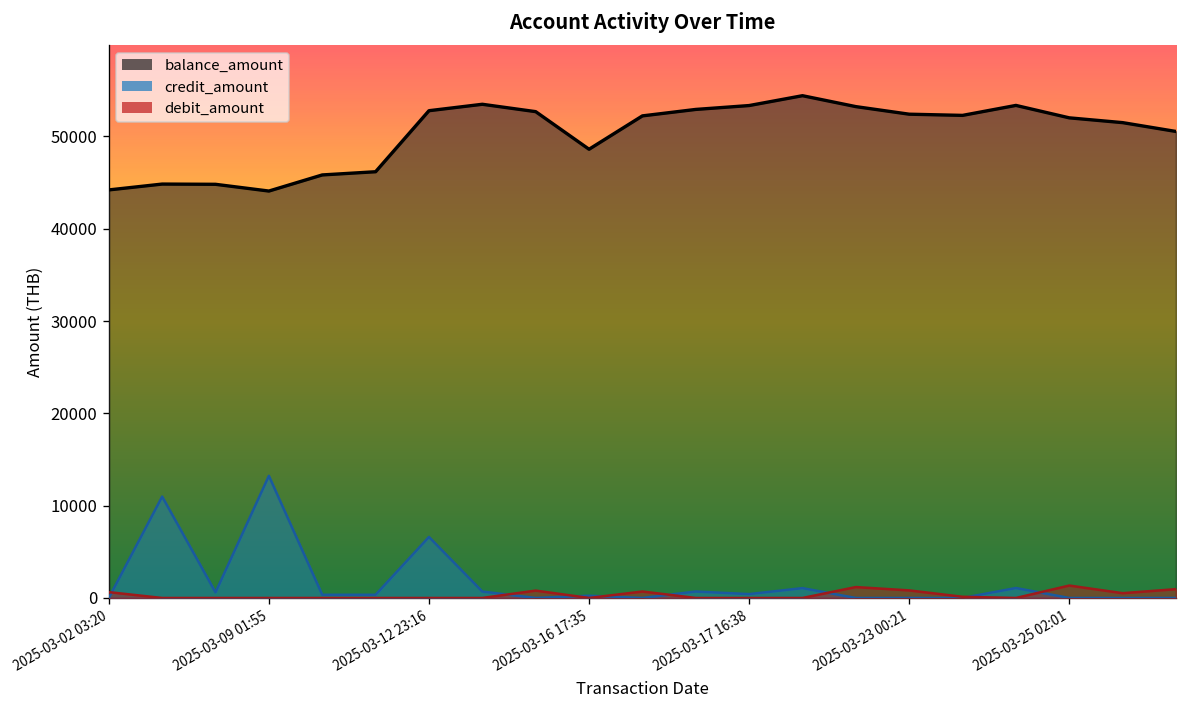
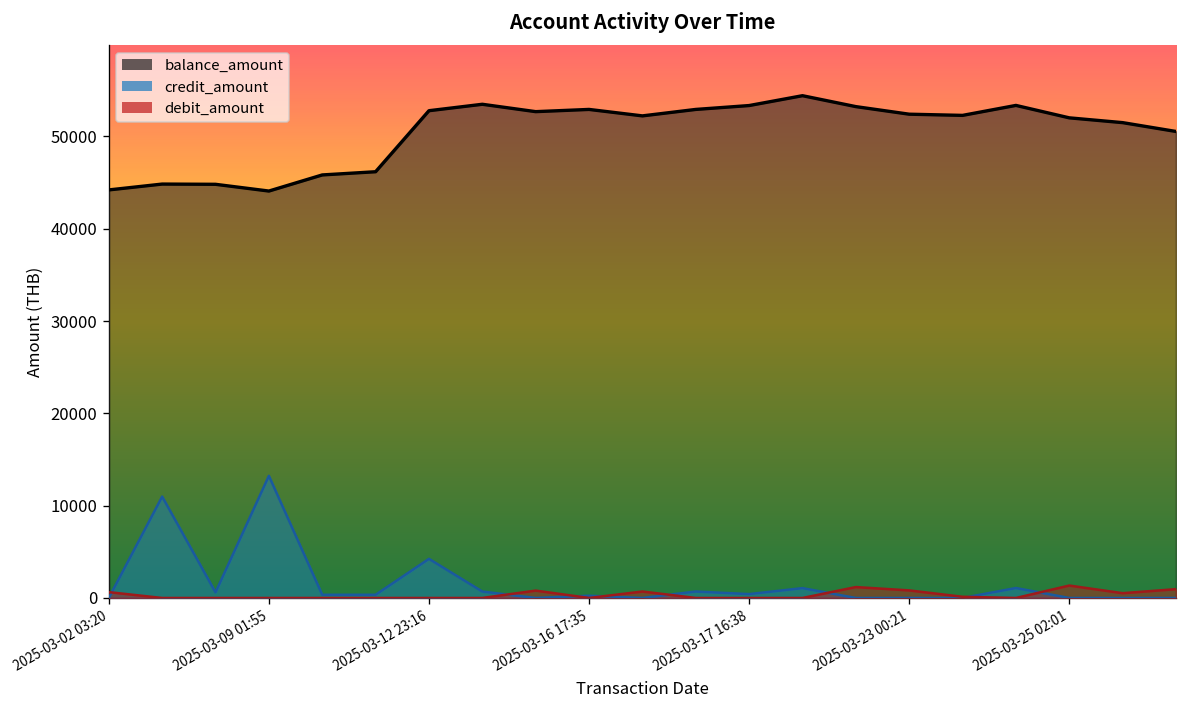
  {
    "balance_amount": {
      "2025-03-02 03:20": 44000,
      "2025-03-09 01:55": 44000,
      "2025-03-12 23:16": 53000,
-     "2025-03-16 17:35": 49000,
+     "2025-03-16 17:35": 53000,
      "2025-03-17 16:38": 53000,
      "2025-03-23 00:21": 52000,
      "2025-03-25 02:01": 52000
    },
    "credit_amount": {
      "2025-03-02 03:20": 0,
      "2025-03-09 01:55": 13000,
-     "2025-03-12 23:16": 7000,
+     "2025-03-12 23:16": 4000,
      "2025-03-17 16:38": 0,
      "2025-03-23 00:21": 0,
      "2025-03-25 02:01": 0
    },
    "debit_amount": {
      "2025-03-02 03:20": 1000,
      "2025-03-09 01:55": 0,
      "2025-03-12 23:16": 0,
      "2025-03-17 16:38": 0,
      "2025-03-23 00:21": 1000,
      "2025-03-25 02:01": 1000
    }
  }
